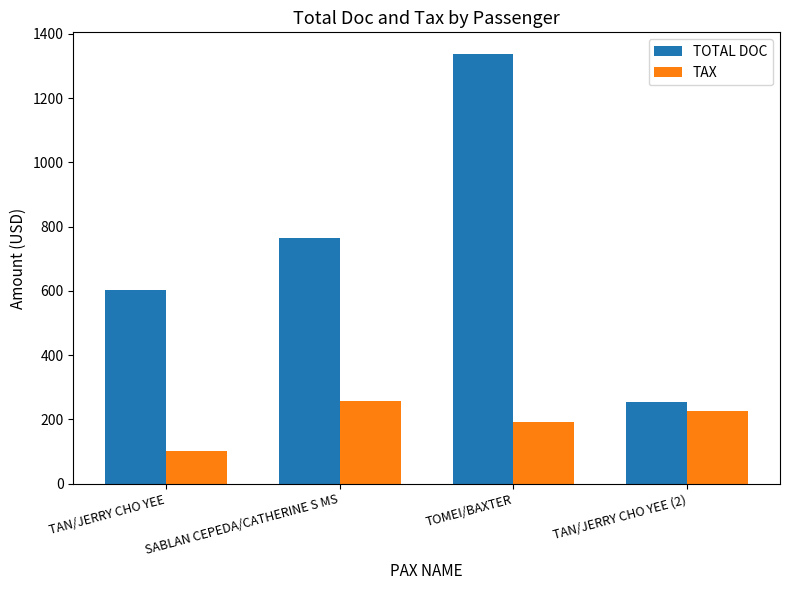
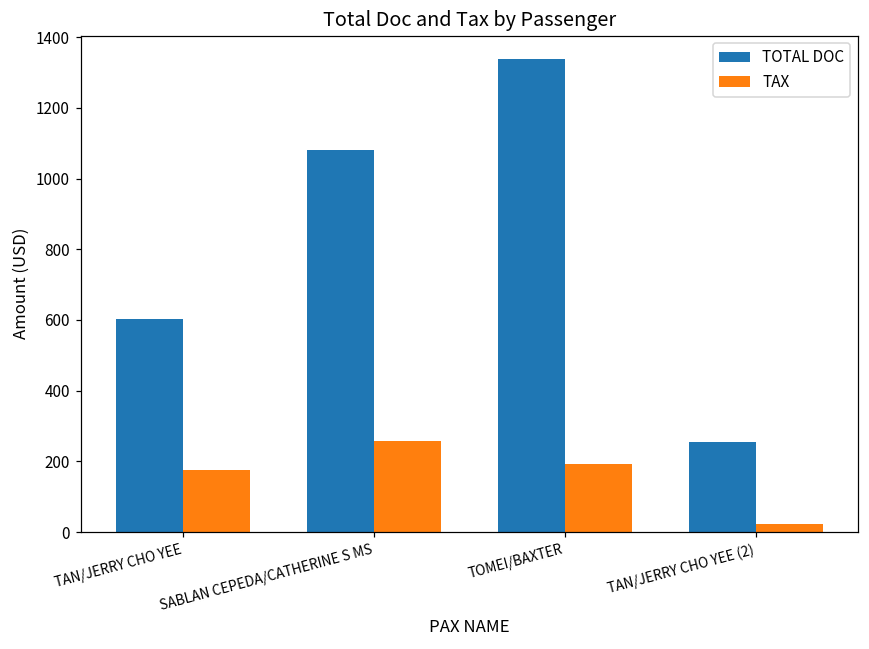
  {
    "TOTAL DOC": {
      "TAN/JERRY CHO YEE": 600,
-     "SABLAN CEPEDA/CATHERINE S MS": 760,
+     "SABLAN CEPEDA/CATHERINE S MS": 1080,
      "TOMEI/BAXTER": 1340,
      "TAN/JERRY CHO YEE (2)": 250
    },
    "TAX": {
-     "TAN/JERRY CHO YEE": 100,
+     "TAN/JERRY CHO YEE": 170,
      "SABLAN CEPEDA/CATHERINE S MS": 260,
      "TOMEI/BAXTER": 190,
-     "TAN/JERRY CHO YEE (2)": 230
+     "TAN/JERRY CHO YEE (2)": 20
    }
  }
